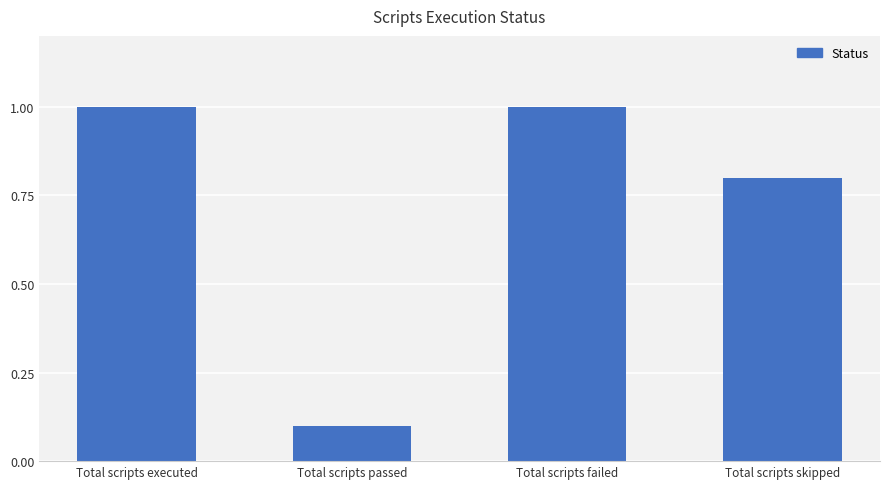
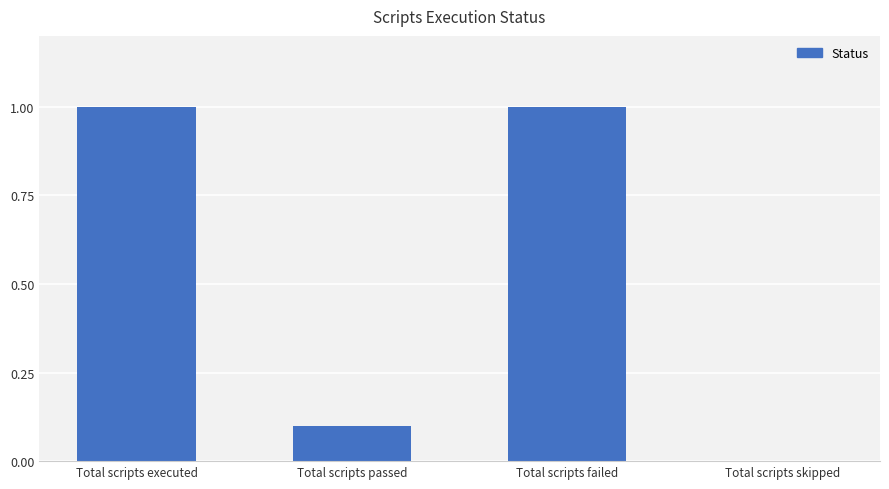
  {
    "Total scripts executed": 1.0,
    "Total scripts passed": 0.1,
    "Total scripts failed": 1.0,
-   "Total scripts skipped": 0.8
+   "Total scripts skipped": 0.0
  }
